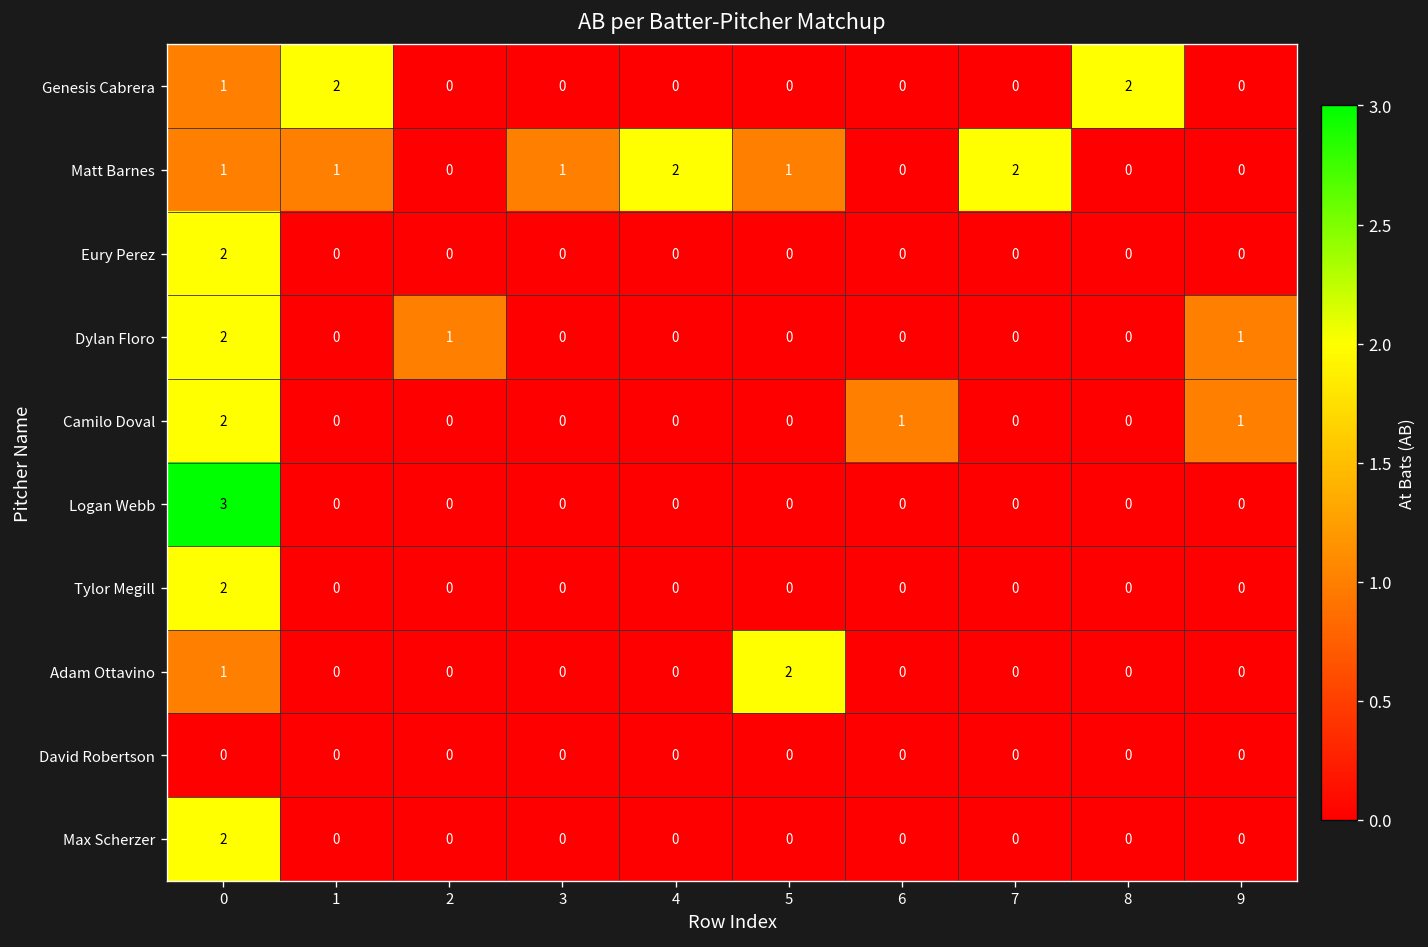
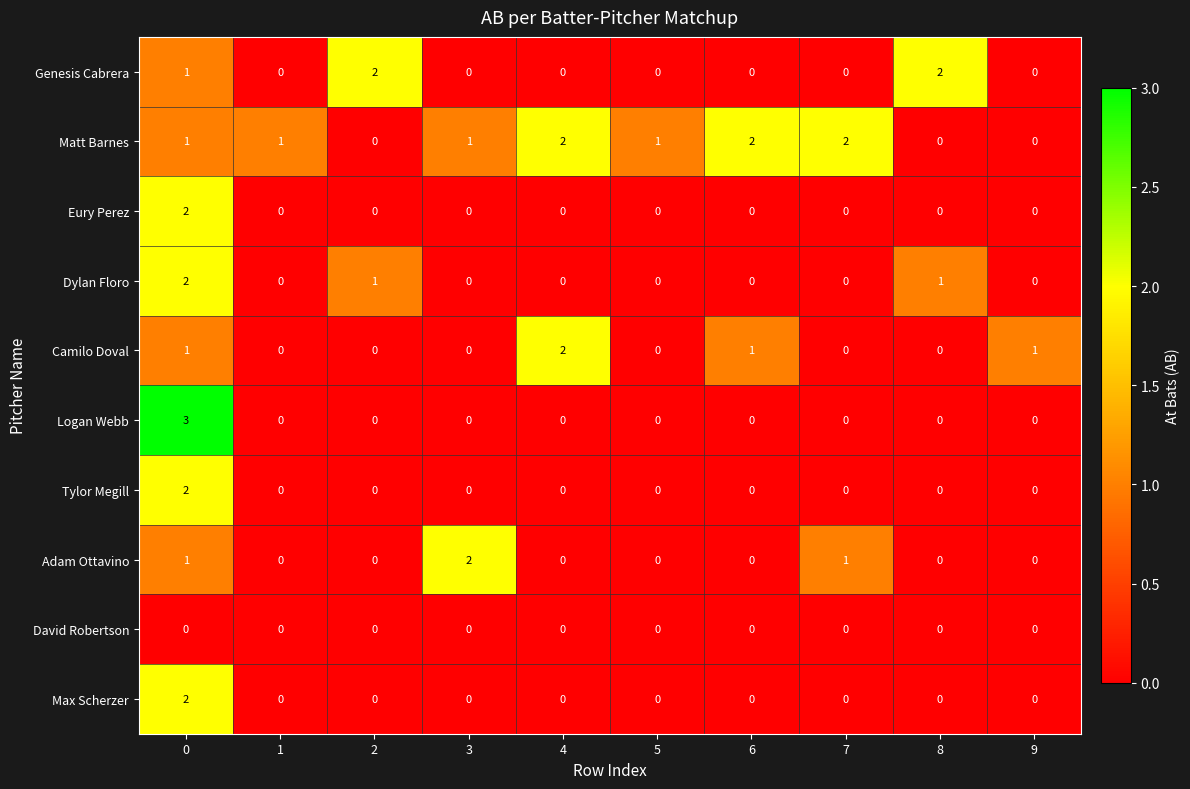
  {
    "Genesis Cabrera": {
      "0": 1,
-     "1": 2,
-     "2": 0,
+     "1": 0,
+     "2": 2,
      "3": 0,
      "4": 0,
      "5": 0,
      "6": 0,
      "7": 0,
      "8": 2,
      "9": 0
    },
    "Matt Barnes": {
      "0": 1,
      "1": 1,
      "2": 0,
      "3": 1,
      "4": 2,
      "5": 1,
-     "6": 0,
+     "6": 2,
      "7": 2,
      "8": 0,
      "9": 0
    },
    "Eury Perez": {
      "0": 2,
      "1": 0,
      "2": 0,
      "3": 0,
      "4": 0,
      "5": 0,
      "6": 0,
      "7": 0,
      "8": 0,
      "9": 0
    },
    "Dylan Floro": {
      "0": 2,
      "1": 0,
      "2": 1,
      "3": 0,
      "4": 0,
      "5": 0,
      "6": 0,
      "7": 0,
-     "8": 0,
-     "9": 1
+     "8": 1,
+     "9": 0
    },
    "Camilo Doval": {
-     "0": 2,
+     "0": 1,
      "1": 0,
      "2": 0,
      "3": 0,
-     "4": 0,
+     "4": 2,
      "5": 0,
      "6": 1,
      "7": 0,
      "8": 0,
      "9": 1
    },
    "Logan Webb": {
      "0": 3,
      "1": 0,
      "2": 0,
      "3": 0,
      "4": 0,
      "5": 0,
      "6": 0,
      "7": 0,
      "8": 0,
      "9": 0
    },
    "Tylor Megill": {
      "0": 2,
      "1": 0,
      "2": 0,
      "3": 0,
      "4": 0,
      "5": 0,
      "6": 0,
      "7": 0,
      "8": 0,
      "9": 0
    },
    "Adam Ottavino": {
      "0": 1,
      "1": 0,
      "2": 0,
-     "3": 0,
+     "3": 2,
      "4": 0,
-     "5": 2,
+     "5": 0,
      "6": 0,
-     "7": 0,
+     "7": 1,
      "8": 0,
      "9": 0
    },
    "David Robertson": {
      "0": 0,
      "1": 0,
      "2": 0,
      "3": 0,
      "4": 0,
      "5": 0,
      "6": 0,
      "7": 0,
      "8": 0,
      "9": 0
    },
    "Max Scherzer": {
      "0": 2,
      "1": 0,
      "2": 0,
      "3": 0,
      "4": 0,
      "5": 0,
      "6": 0,
      "7": 0,
      "8": 0,
      "9": 0
    }
  }
